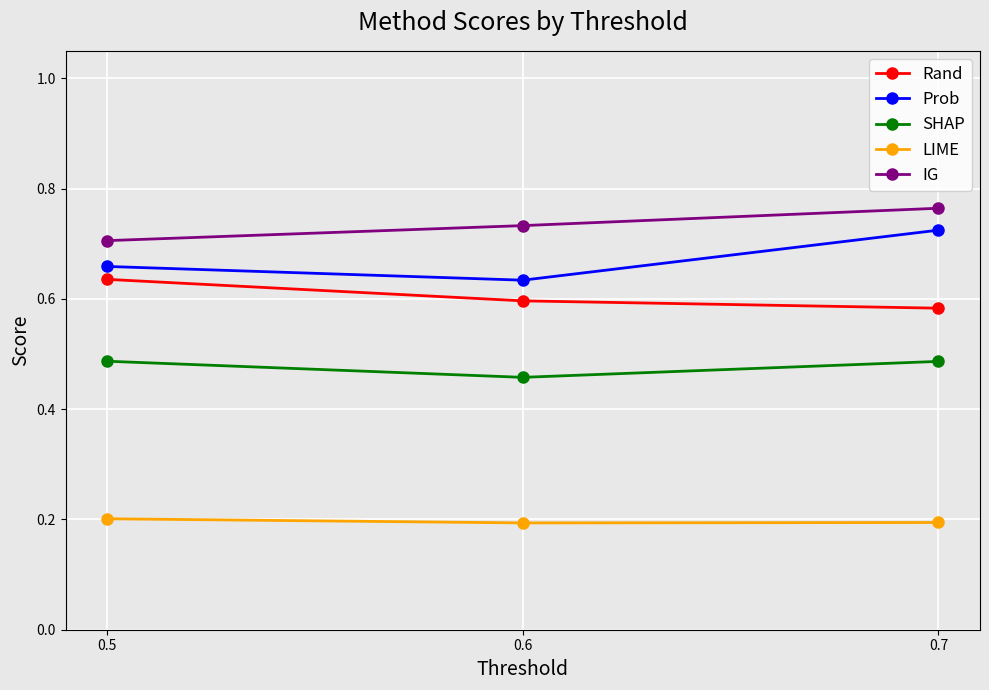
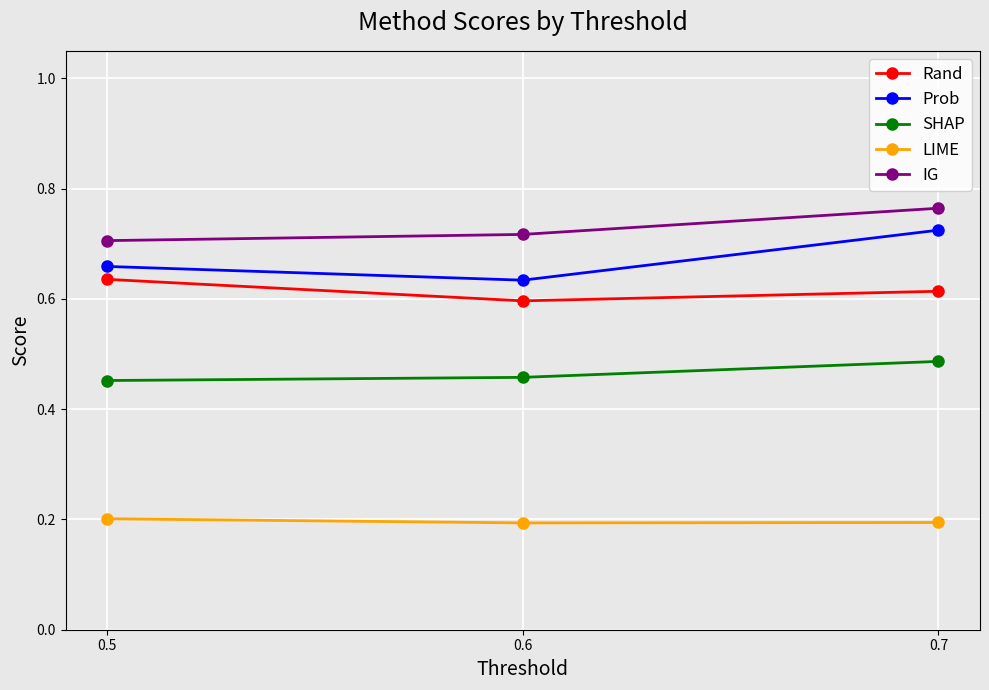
  {
    "Rand": {
      "0.5": 0.64,
      "0.6": 0.60,
-     "0.7": 0.58
+     "0.7": 0.61
    },
    "Prob": {
      "0.5": 0.66,
      "0.6": 0.63,
      "0.7": 0.72
    },
    "SHAP": {
-     "0.5": 0.49,
+     "0.5": 0.45,
      "0.6": 0.46,
      "0.7": 0.49
    },
    "LIME": {
      "0.5": 0.20,
      "0.6": 0.19,
      "0.7": 0.19
    },
    "IG": {
      "0.5": 0.71,
-     "0.6": 0.73,
+     "0.6": 0.72,
      "0.7": 0.76
    }
  }
